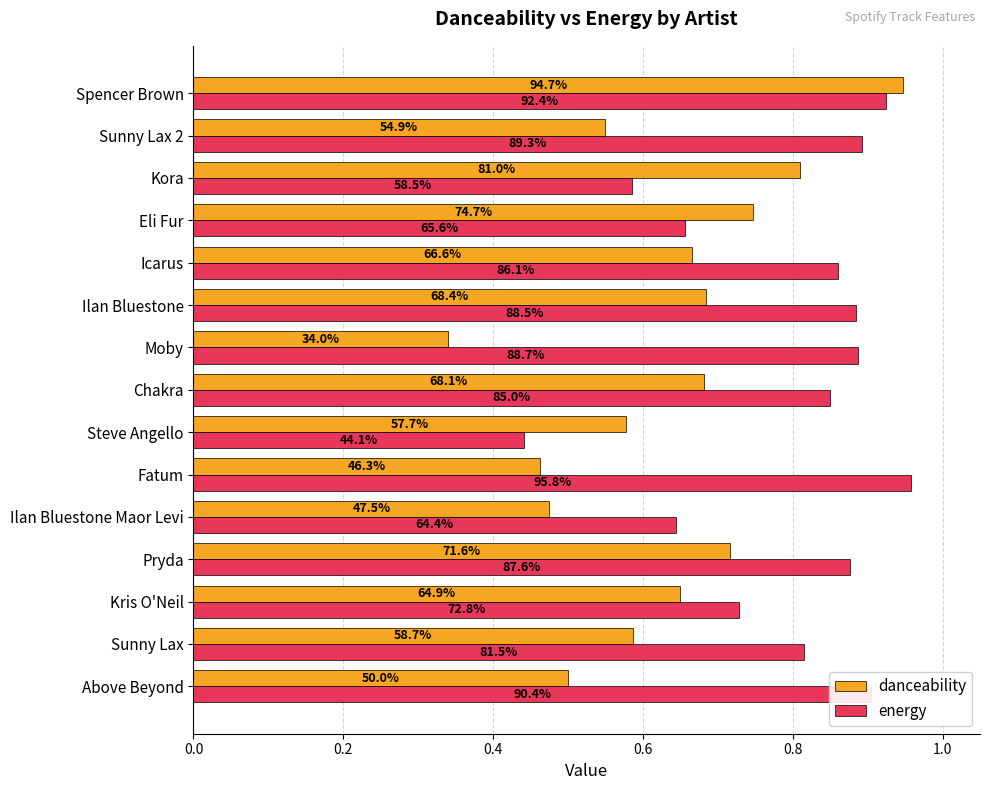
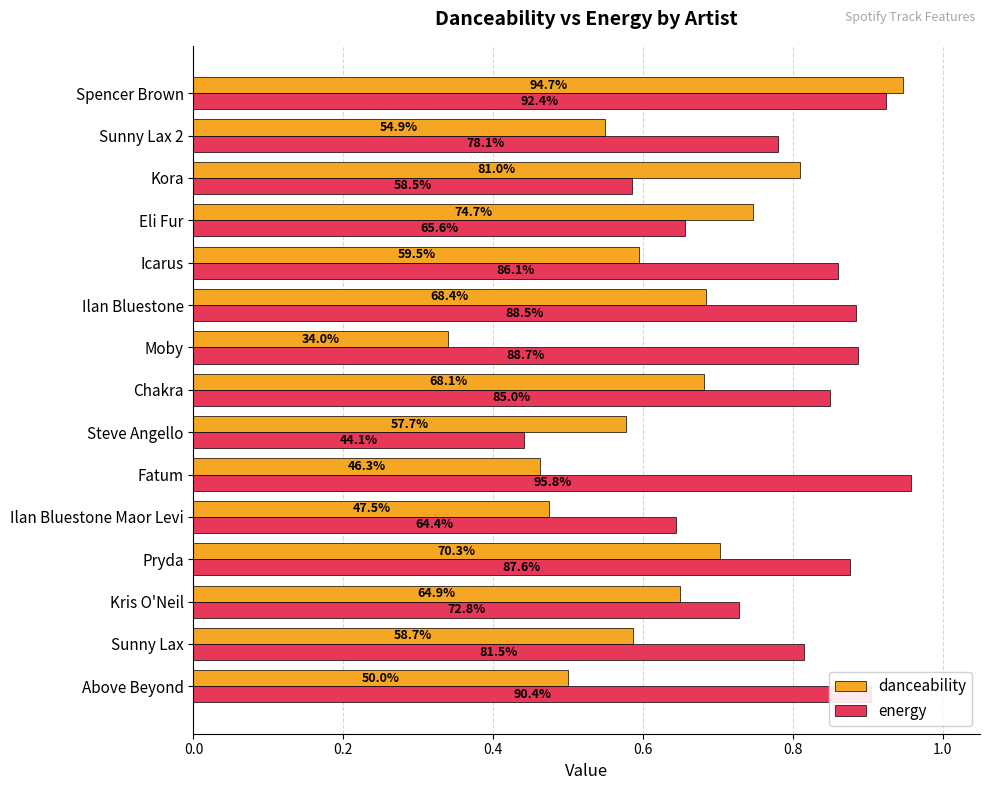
  {
    "danceability": {
      "Spencer Brown": "94.7%",
      "Sunny Lax 2": "54.9%",
      "Kora": "81.0%",
      "Eli Fur": "74.7%",
-     "Icarus": "66.6%",
+     "Icarus": "59.5%",
      "Ilan Bluestone": "68.4%",
      "Moby": "34.0%",
      "Chakra": "68.1%",
      "Steve Angello": "57.7%",
      "Fatum": "46.3%",
      "Ilan Bluestone Maor Levi": "47.5%",
-     "Pryda": "71.6%",
+     "Pryda": "70.3%",
      "Kris O'Neil": "64.9%",
      "Sunny Lax": "58.7%",
      "Above Beyond": "50.0%"
    },
    "energy": {
      "Spencer Brown": "92.4%",
-     "Sunny Lax 2": "89.3%",
+     "Sunny Lax 2": "78.1%",
      "Kora": "58.5%",
      "Eli Fur": "65.6%",
      "Icarus": "86.1%",
      "Ilan Bluestone": "88.5%",
      "Moby": "88.7%",
      "Chakra": "85.0%",
      "Steve Angello": "44.1%",
      "Fatum": "95.8%",
      "Ilan Bluestone Maor Levi": "64.4%",
      "Pryda": "87.6%",
      "Kris O'Neil": "72.8%",
      "Sunny Lax": "81.5%"
    }
  }
